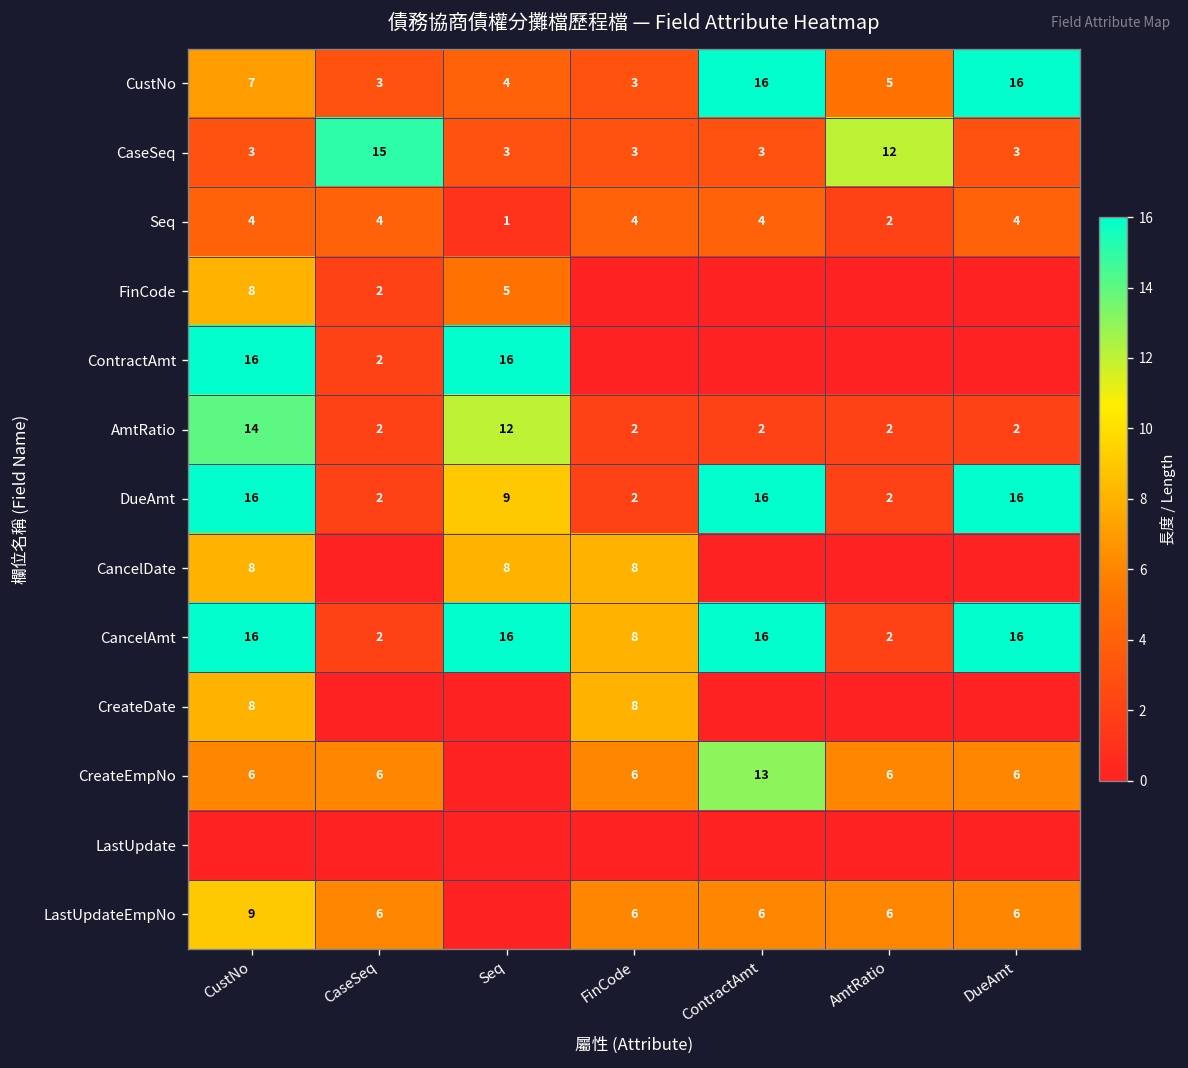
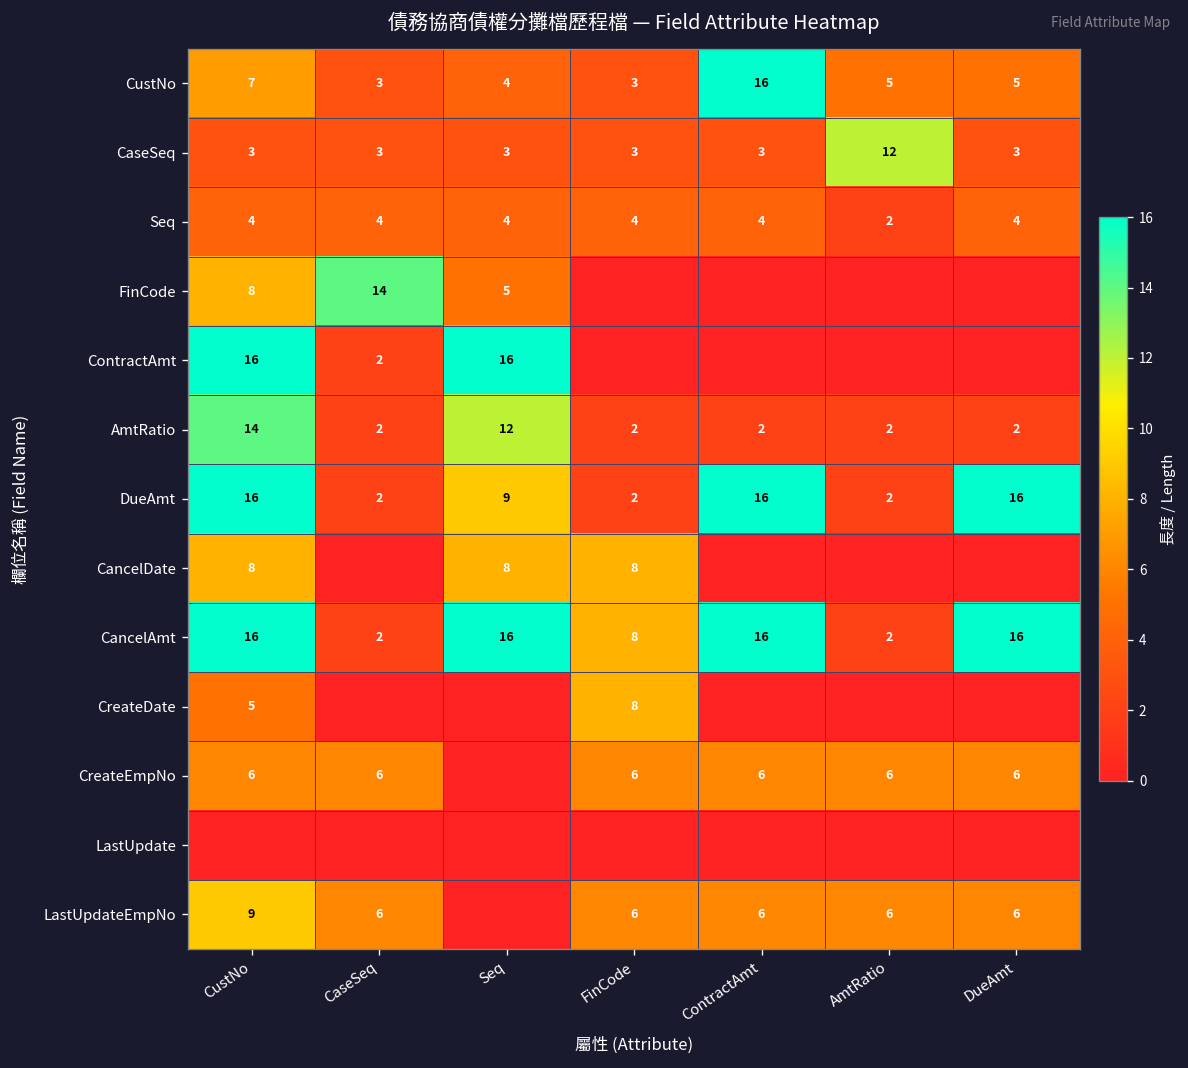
  {
    "CustNo": {
      "CustNo": 7,
      "CaseSeq": 3,
      "Seq": 4,
      "FinCode": 3,
      "ContractAmt": 16,
      "AmtRatio": 5,
-     "DueAmt": 16
+     "DueAmt": 5
    },
    "CaseSeq": {
      "CustNo": 3,
-     "CaseSeq": 15,
+     "CaseSeq": 3,
      "Seq": 3,
      "FinCode": 3,
      "ContractAmt": 3,
      "AmtRatio": 12,
      "DueAmt": 3
    },
    "Seq": {
      "CustNo": 4,
      "CaseSeq": 4,
-     "Seq": 1,
+     "Seq": 4,
      "FinCode": 4,
      "ContractAmt": 4,
      "AmtRatio": 2,
      "DueAmt": 4
    },
    "FinCode": {
      "CustNo": 8,
-     "CaseSeq": 2,
+     "CaseSeq": 14,
      "Seq": 5
    },
    "ContractAmt": {
      "CustNo": 16,
      "CaseSeq": 2,
      "Seq": 16
    },
    "AmtRatio": {
      "CustNo": 14,
      "CaseSeq": 2,
      "Seq": 12,
      "FinCode": 2,
      "ContractAmt": 2,
      "AmtRatio": 2,
      "DueAmt": 2
    },
    "DueAmt": {
      "CustNo": 16,
      "CaseSeq": 2,
      "Seq": 9,
      "FinCode": 2,
      "ContractAmt": 16,
      "AmtRatio": 2,
      "DueAmt": 16
    },
    "CancelDate": {
      "CustNo": 8,
      "Seq": 8,
      "FinCode": 8
    },
    "CancelAmt": {
      "CustNo": 16,
      "CaseSeq": 2,
      "Seq": 16,
      "FinCode": 8,
      "ContractAmt": 16,
      "AmtRatio": 2,
      "DueAmt": 16
    },
    "CreateDate": {
-     "CustNo": 8,
+     "CustNo": 5,
      "FinCode": 8
    },
    "CreateEmpNo": {
      "CustNo": 6,
      "CaseSeq": 6,
      "FinCode": 6,
-     "ContractAmt": 13,
+     "ContractAmt": 6,
      "AmtRatio": 6,
      "DueAmt": 6
    },
    "LastUpdateEmpNo": {
      "CustNo": 9,
      "CaseSeq": 6,
      "FinCode": 6,
      "ContractAmt": 6,
      "AmtRatio": 6,
      "DueAmt": 6
    }
  }
